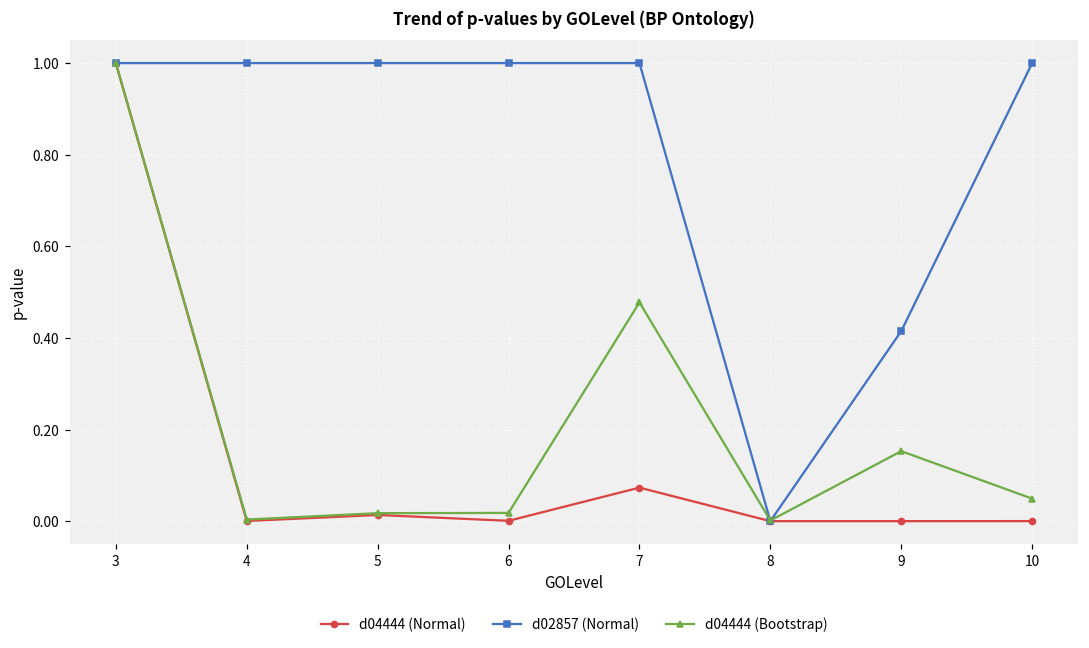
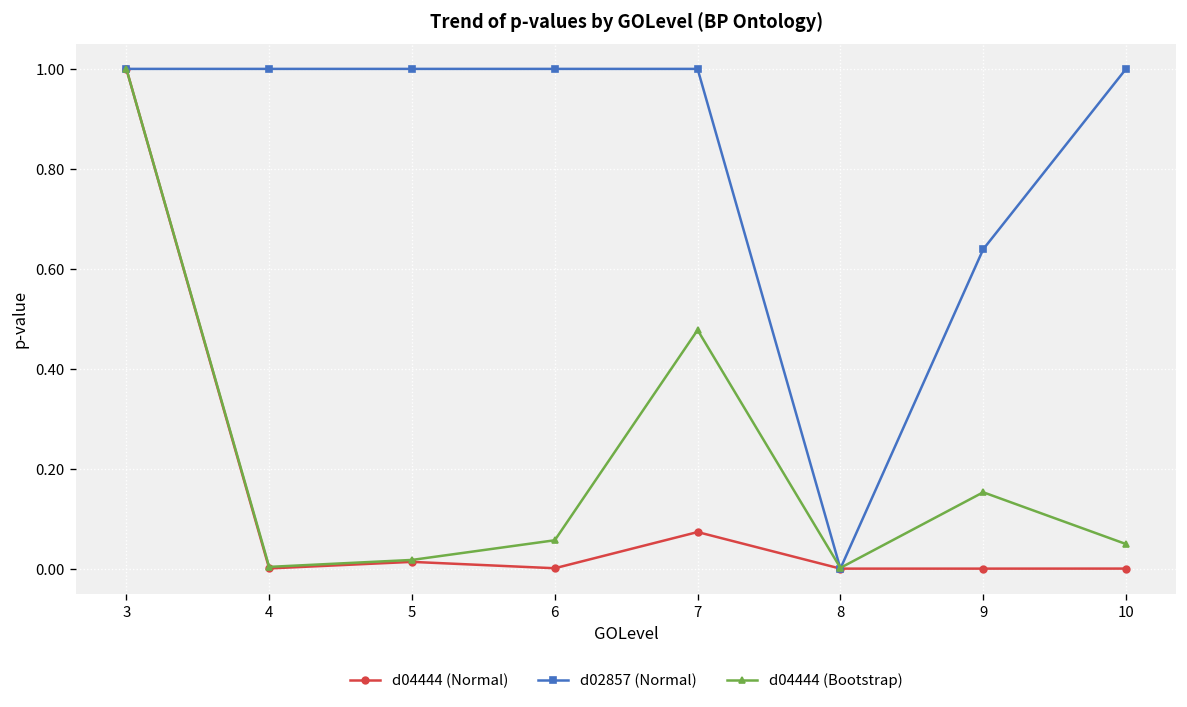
  {
    "d04444 (Normal)": {
      "6": 0.00,
      "7": 0.07,
      "9": 0.00,
      "10": 0.00
    },
    "d02857 (Normal)": {
      "4": 1.00,
      "5": 1.00,
      "6": 1.00,
      "7": 1.00,
-     "9": 0.41,
+     "9": 0.64,
      "10": 1.00
    },
    "d04444 (Bootstrap)": {
-     "6": 0.02,
+     "6": 0.06,
      "7": 0.48,
      "9": 0.15,
      "10": 0.05
    }
  }
